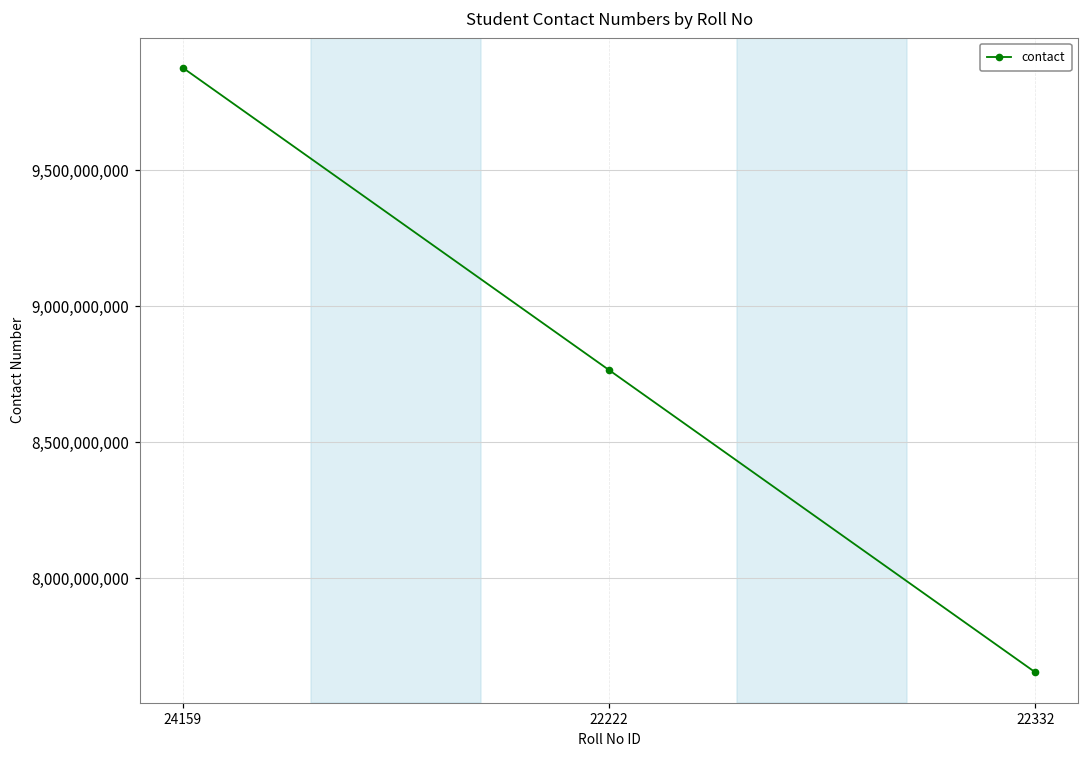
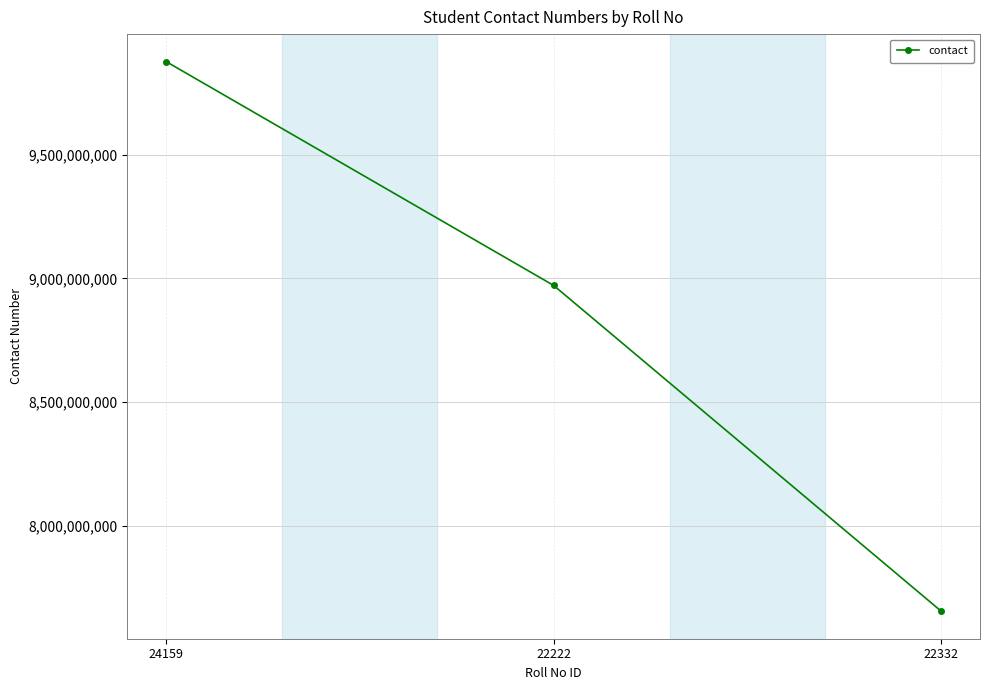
  {
    "24159": "9,880,000,000",
-   "22222": "8,770,000,000",
+   "22222": "8,970,000,000",
    "22332": "7,650,000,000"
  }
